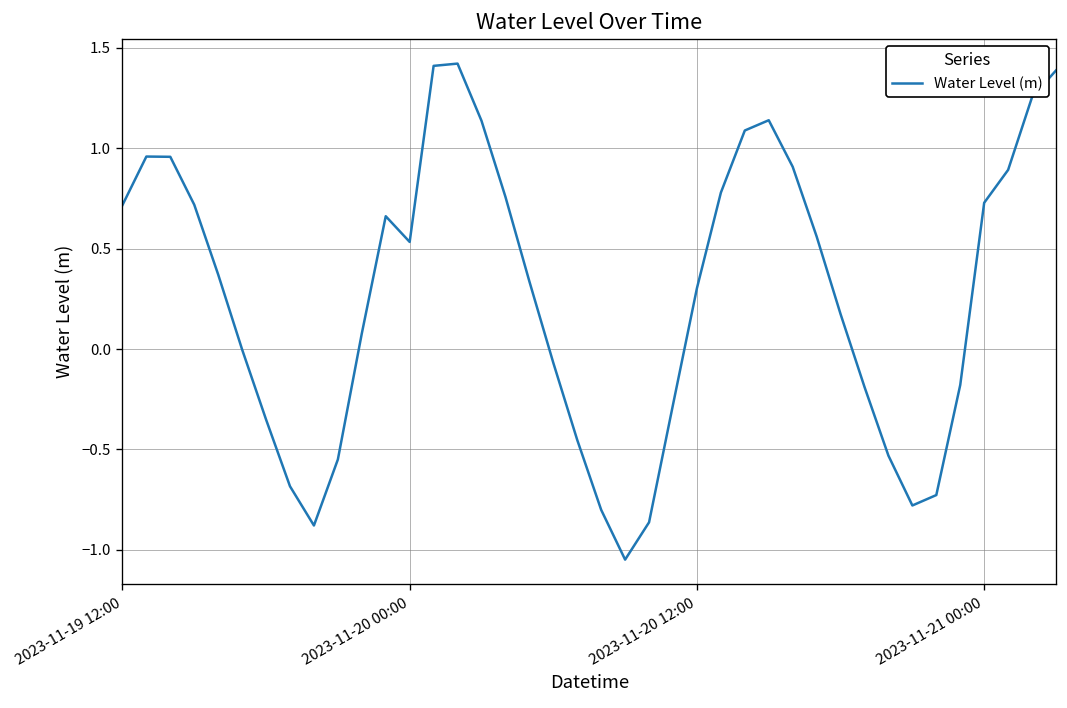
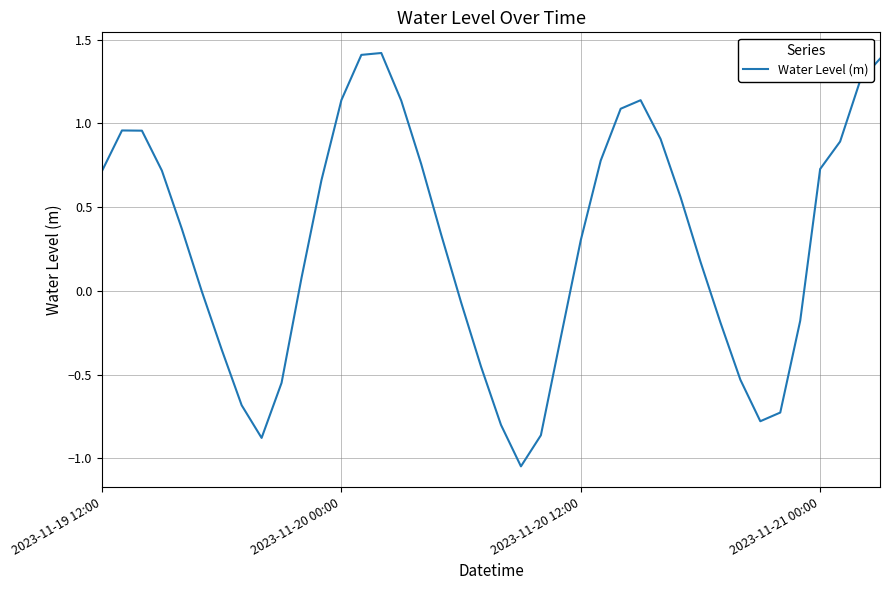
  {
    "2023-11-19 12:00": 0.72,
-   "2023-11-20 00:00": 0.53,
+   "2023-11-20 00:00": 1.14,
    "2023-11-20 12:00": 0.30,
    "2023-11-21 00:00": 0.73
  }
